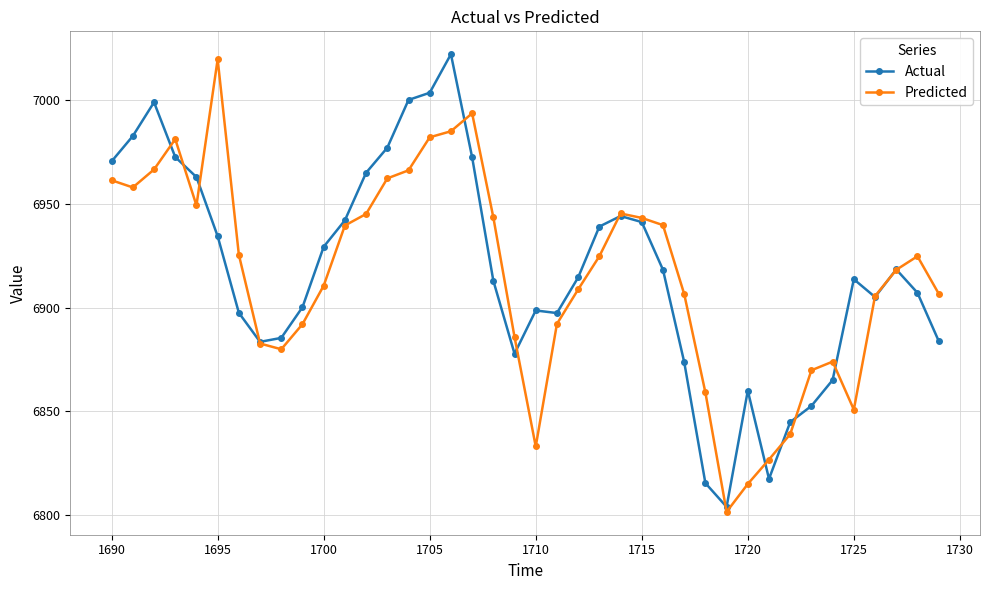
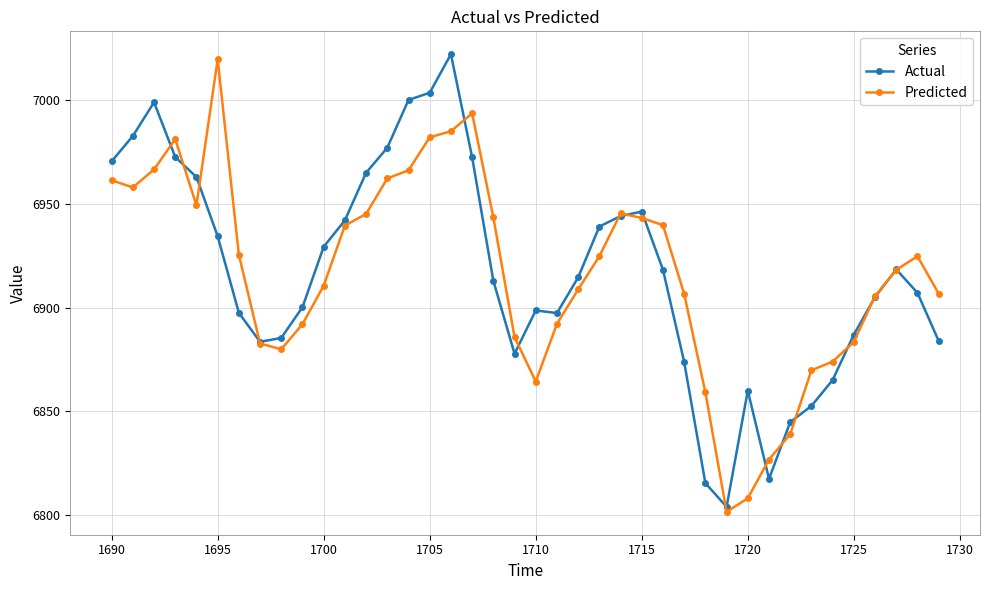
  {
    "Actual": {
      "1690": 6971,
      "1695": 6934,
      "1700": 6929,
      "1705": 7004,
      "1710": 6899,
-     "1715": 6941,
+     "1715": 6946,
      "1720": 6860,
-     "1725": 6914
+     "1725": 6887
    },
    "Predicted": {
      "1690": 6961,
      "1695": 7020,
      "1700": 6911,
      "1705": 6982,
-     "1710": 6833,
+     "1710": 6864,
      "1715": 6943,
-     "1720": 6815,
-     "1725": 6851
+     "1720": 6808,
+     "1725": 6883
    }
  }
